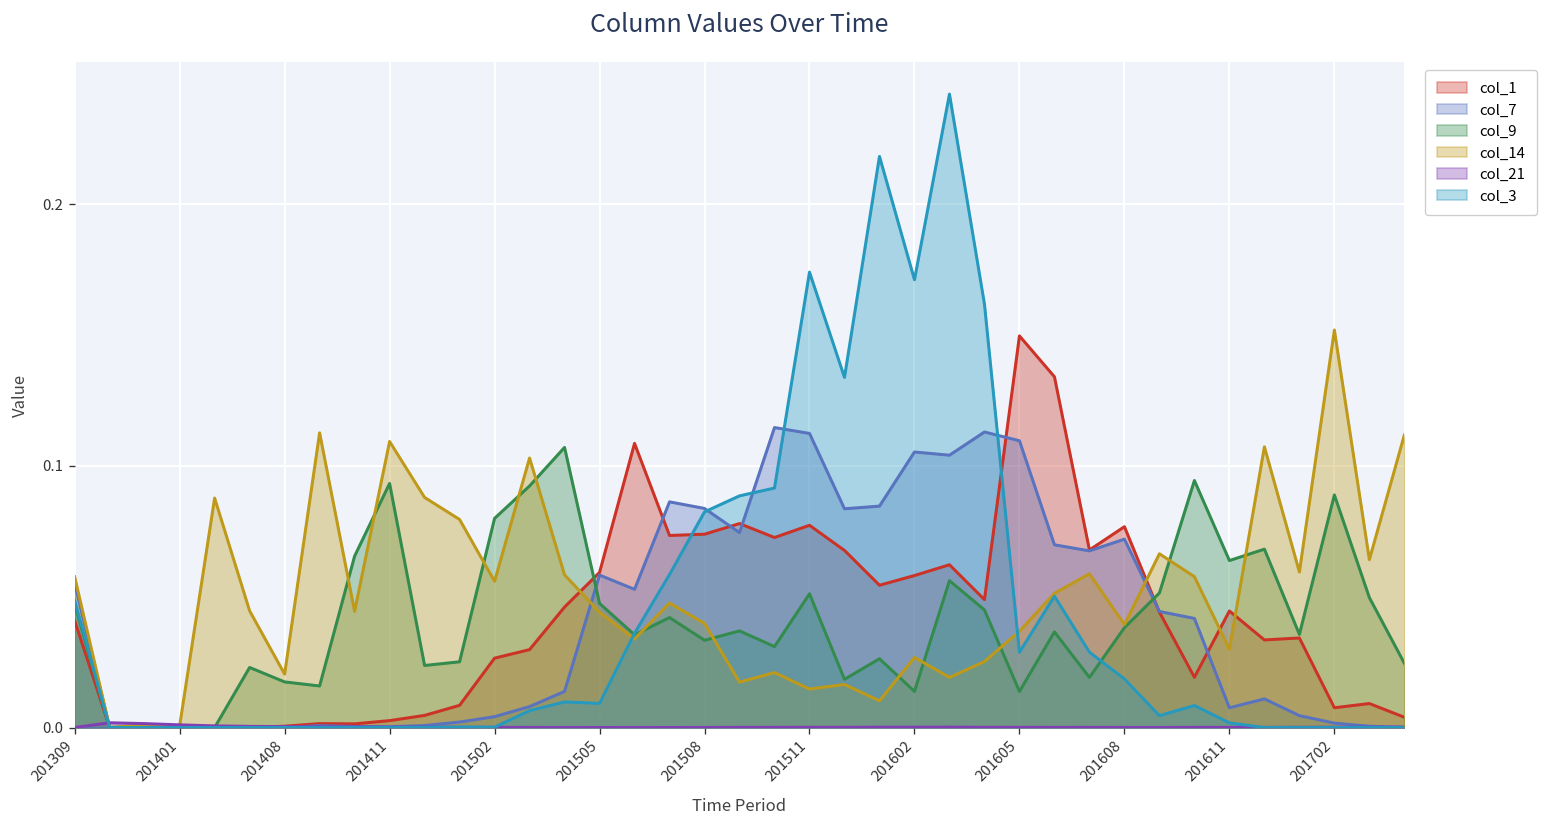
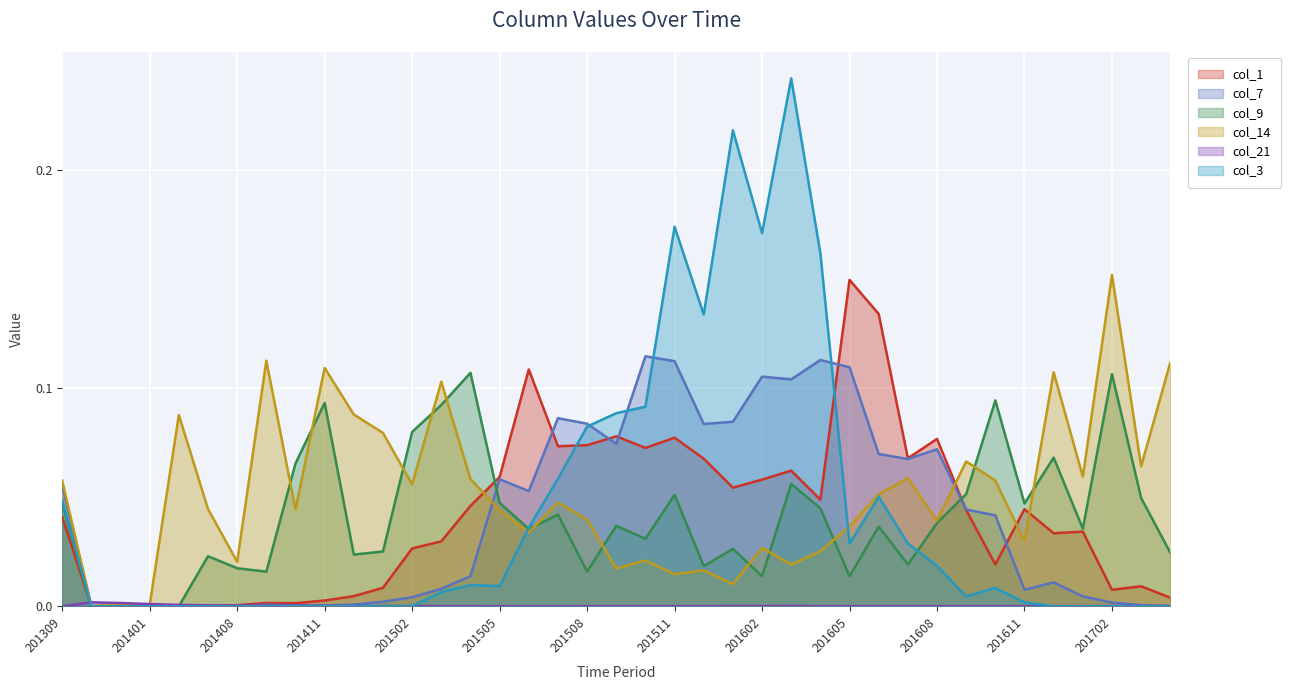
  {
    "col_9": {
      "201309": 0.047,
      "201408": 0.017,
      "201411": 0.093,
      "201502": 0.080,
      "201505": 0.047,
-     "201508": 0.033,
+     "201508": 0.016,
      "201511": 0.051,
      "201602": 0.014,
      "201605": 0.014,
      "201608": 0.038,
-     "201611": 0.064,
-     "201702": 0.089
+     "201611": 0.047,
+     "201702": 0.106
    }
  }
